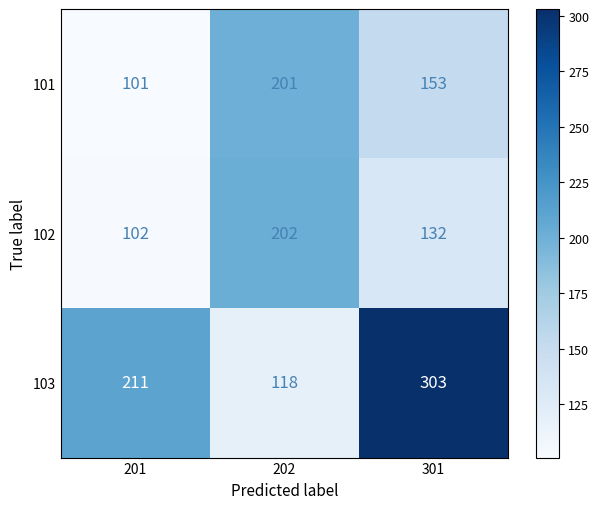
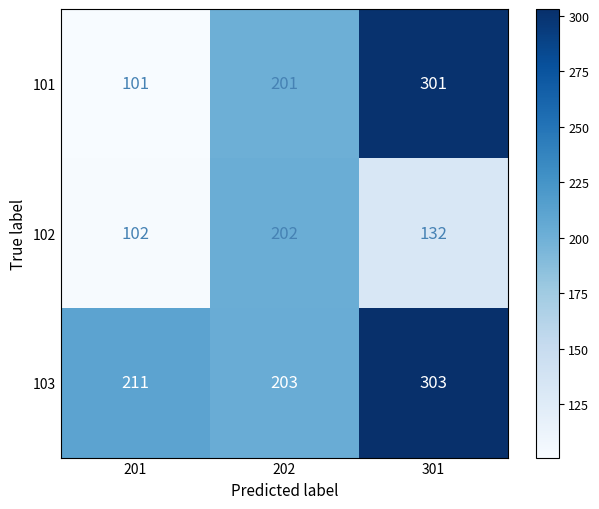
  {
    "101": {
      "201": 101,
-     "301": 153
+     "301": 301
    },
    "102": {
      "201": 102,
      "301": 132
    },
    "103": {
      "201": 211,
-     "202": 118,
+     "202": 203,
      "301": 303
    }
  }
